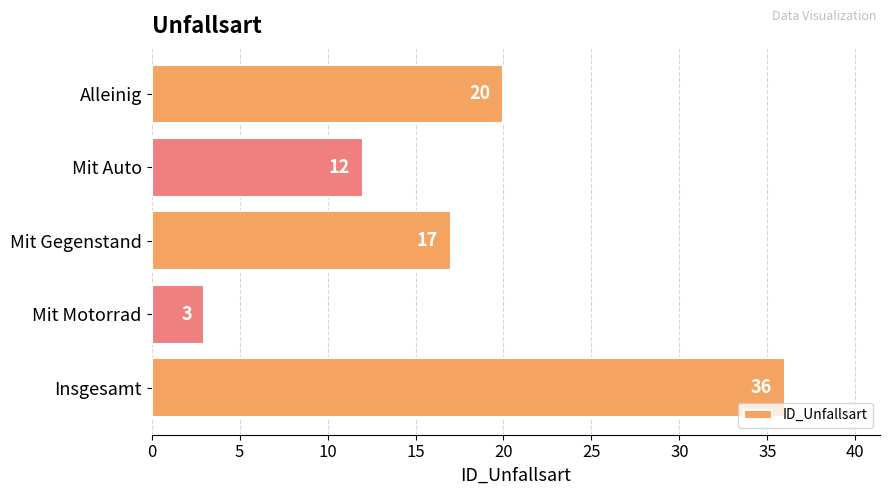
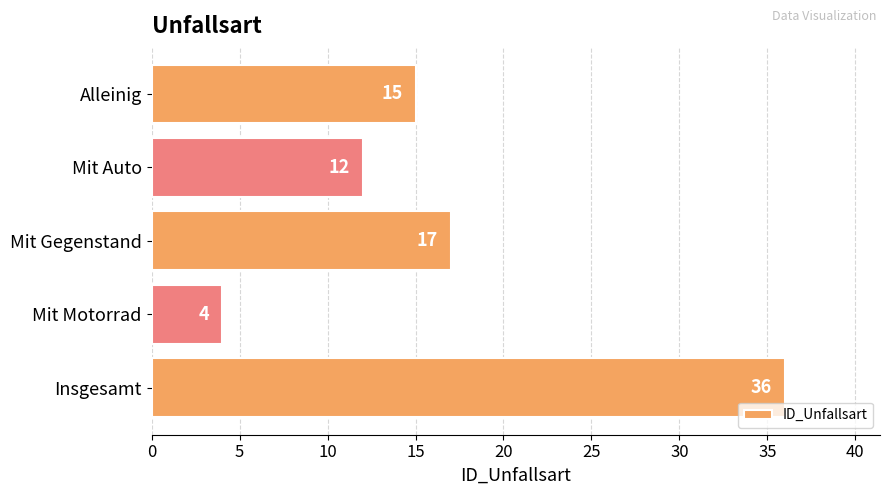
  {
-   "Alleinig": 20,
+   "Alleinig": 15,
    "Mit Auto": 12,
    "Mit Gegenstand": 17,
-   "Mit Motorrad": 3,
+   "Mit Motorrad": 4,
    "Insgesamt": 36
  }
